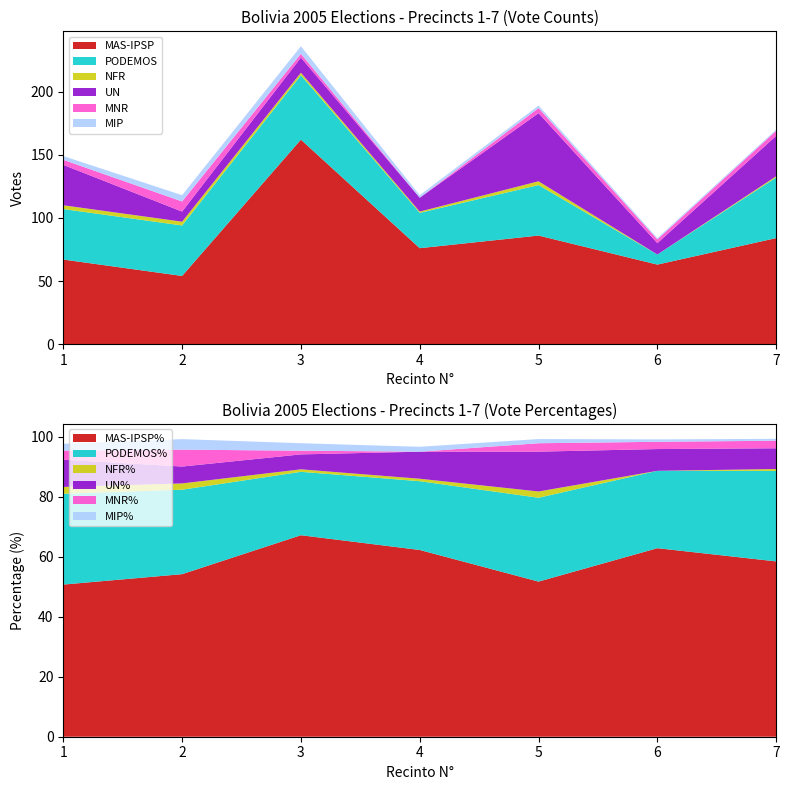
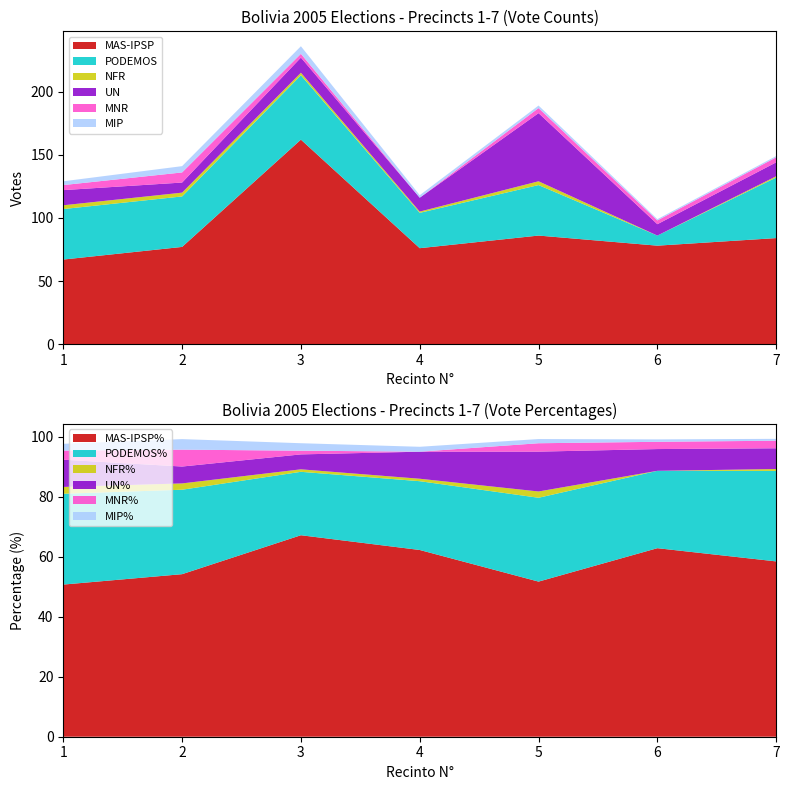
  {
    "Bolivia 2005 Elections - Precincts 1-7 (Vote Counts)": {
      "MAS-IPSP": {
        "1": 67,
-       "2": 54,
+       "2": 77,
        "3": 162,
        "4": 76,
        "5": 86,
-       "6": 63,
+       "6": 78,
        "7": 84
      },
      "PODEMOS": {
        "1": 40,
        "2": 40,
        "3": 51,
        "5": 40
      },
      "NFR": {
        "1": 3,
        "2": 3,
        "3": 2,
        "5": 3
      },
      "UN": {
-       "1": 32,
+       "1": 12,
        "2": 8,
        "3": 12,
        "5": 54,
        "6": 9,
-       "7": 32
+       "7": 11
      },
      "MNR": {
        "1": 4,
        "2": 8,
        "3": 3
      },
      "MIP": {
        "1": 3,
        "2": 5,
        "3": 6
      }
    },
    "Bolivia 2005 Elections - Precincts 1-7 (Vote Percentages)": {
      "MAS-IPSP%": {
        "1": 51,
        "2": 54,
        "3": 67,
        "4": 62,
        "5": 52,
        "6": 63,
        "7": 58
      },
      "PODEMOS%": {
        "1": 30,
        "2": 28,
        "5": 28
      },
      "NFR%": {
        "1": 2,
        "2": 2,
        "5": 2
      },
      "UN%": {
        "1": 9,
        "2": 6,
        "3": 5,
        "5": 13,
        "6": 7,
        "7": 7
      },
      "MNR%": {
        "1": 3,
        "2": 6,
        "3": 1,
        "5": 3
      },
      "MIP%": {
        "1": 2,
        "2": 4,
        "3": 2,
        "4": 2,
        "5": 1
      }
    }
  }
